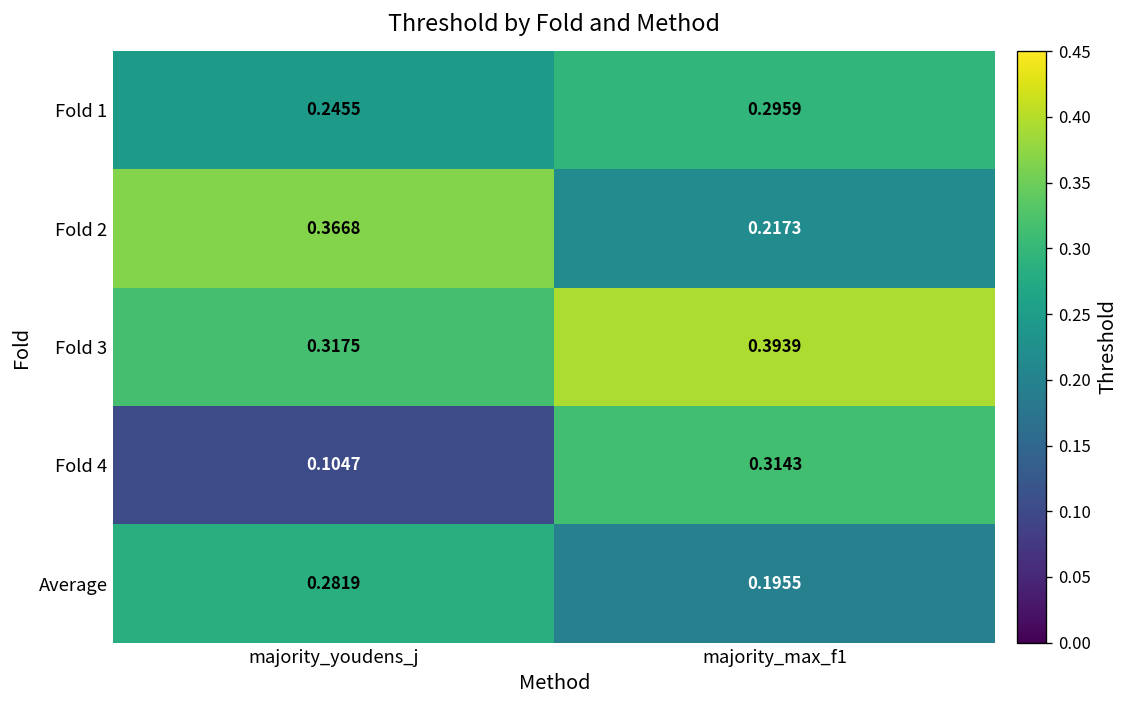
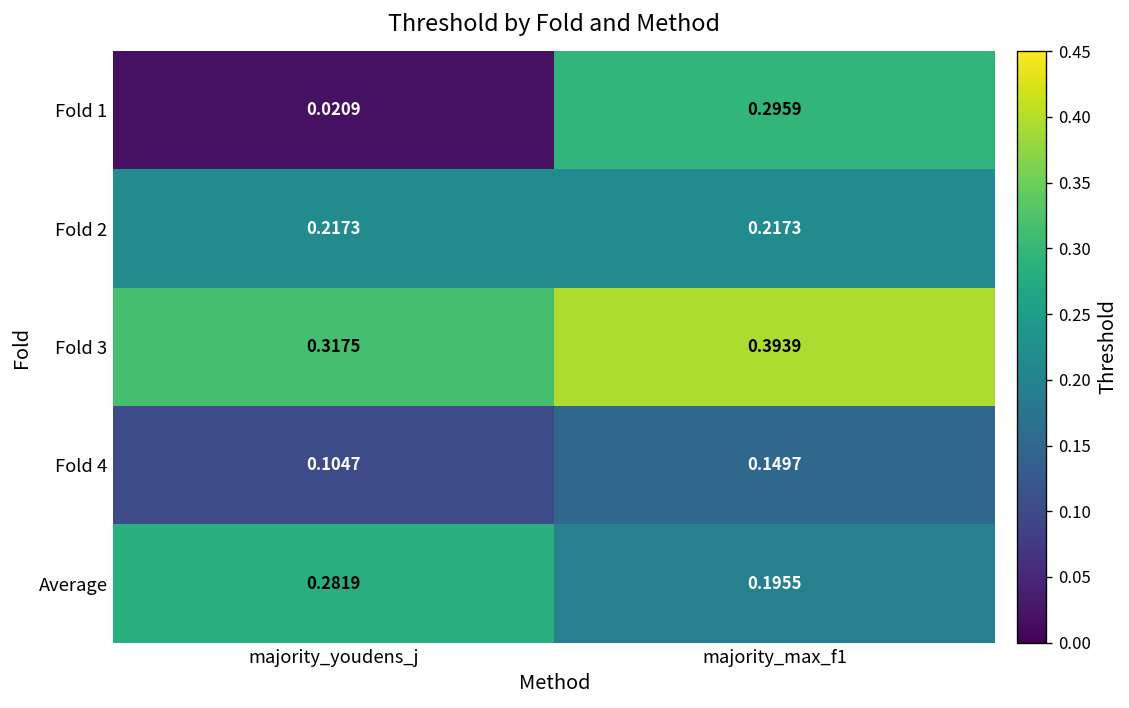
  {
    "Fold 1": {
-     "majority_youdens_j": 0.2455,
+     "majority_youdens_j": 0.0209,
      "majority_max_f1": 0.2959
    },
    "Fold 2": {
-     "majority_youdens_j": 0.3668,
+     "majority_youdens_j": 0.2173,
      "majority_max_f1": 0.2173
    },
    "Fold 3": {
      "majority_youdens_j": 0.3175,
      "majority_max_f1": 0.3939
    },
    "Fold 4": {
      "majority_youdens_j": 0.1047,
-     "majority_max_f1": 0.3143
+     "majority_max_f1": 0.1497
    },
    "Average": {
      "majority_youdens_j": 0.2819,
      "majority_max_f1": 0.1955
    }
  }
